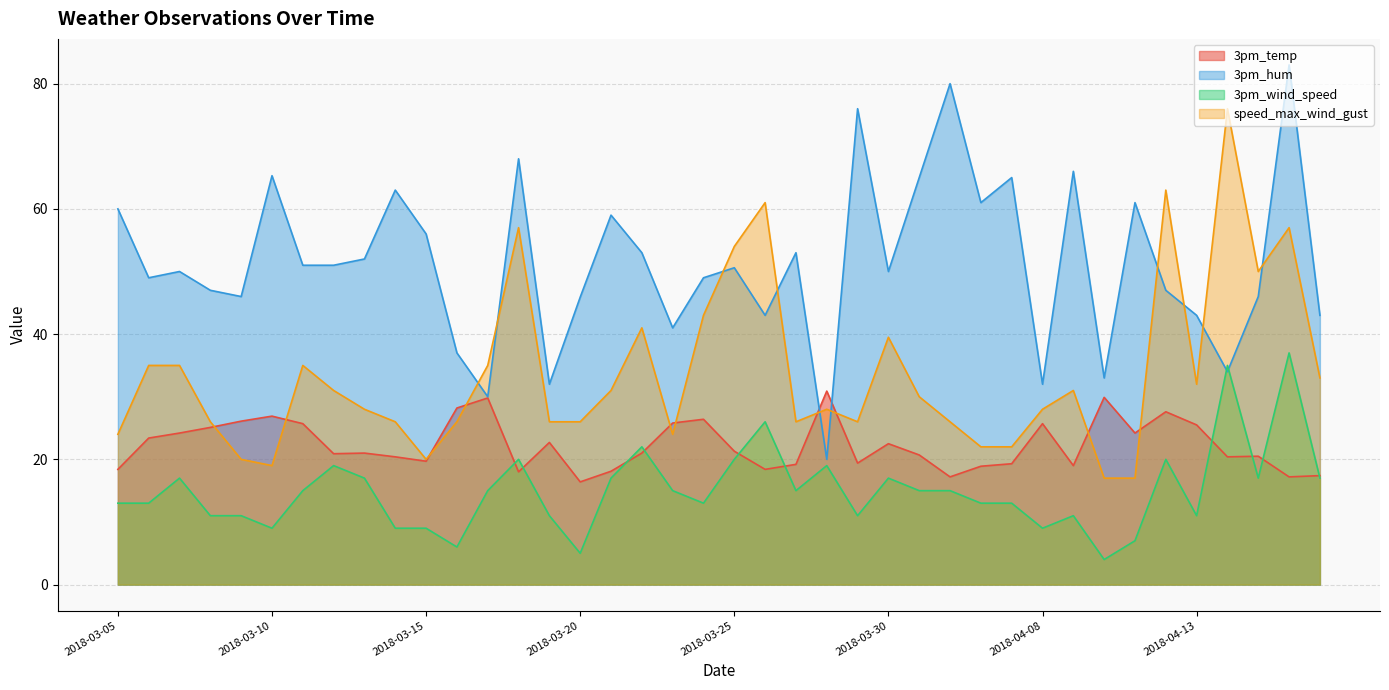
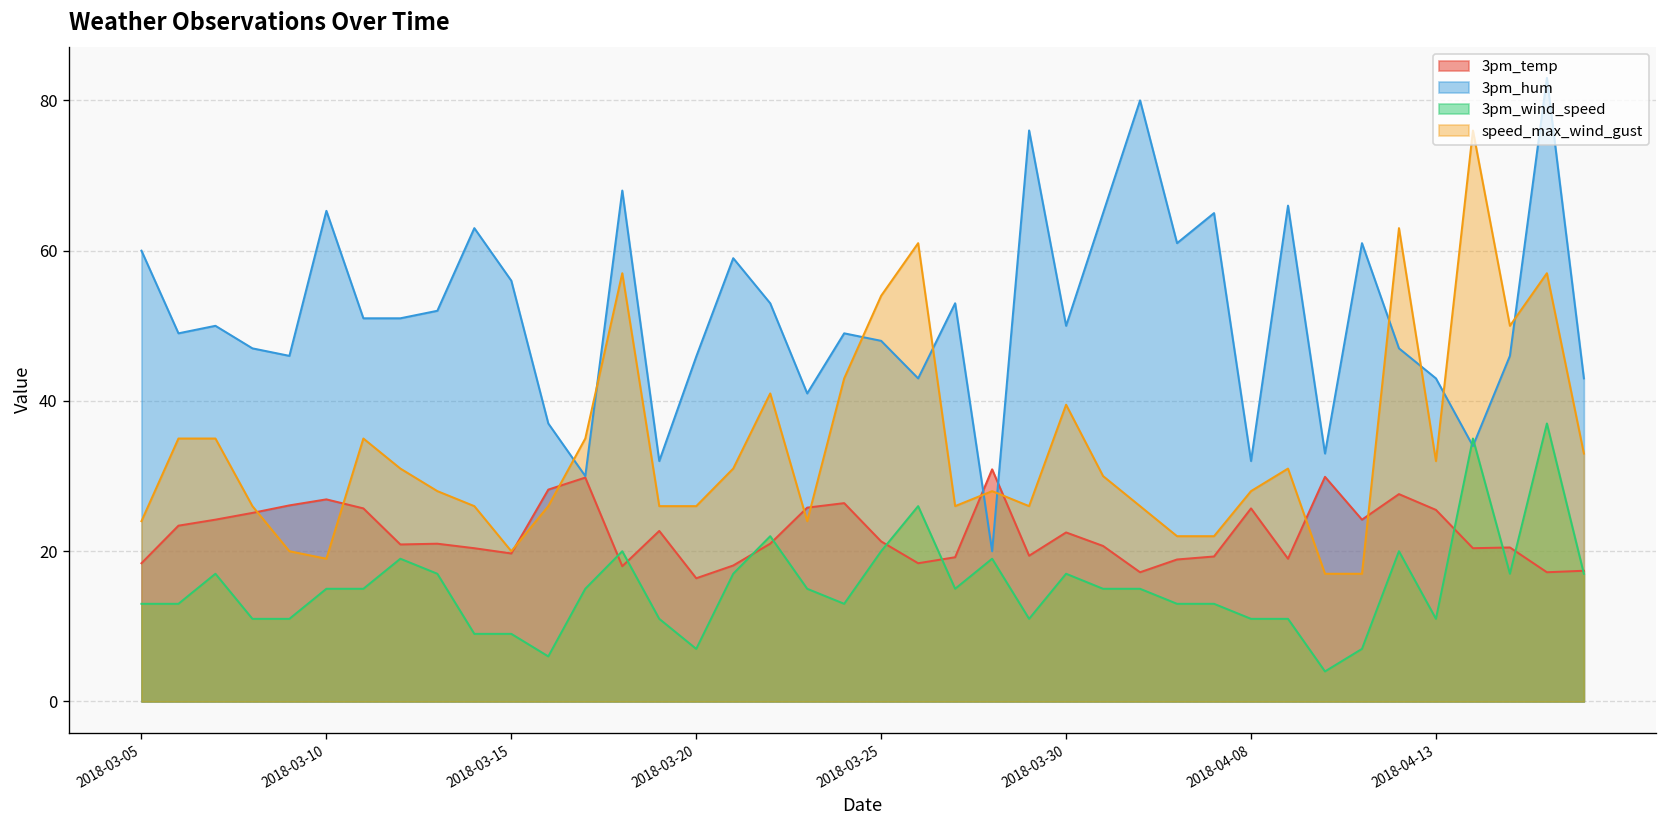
  {
    "3pm_temp": {
      "2018-03-05": 18,
      "2018-03-10": 27,
      "2018-03-20": 16,
      "2018-03-25": 21,
      "2018-03-30": 23,
      "2018-04-08": 26,
      "2018-04-13": 26
    },
    "3pm_hum": {
      "2018-03-05": 60,
      "2018-03-10": 65,
      "2018-03-15": 56,
      "2018-03-20": 46,
-     "2018-03-25": 51,
+     "2018-03-25": 48,
      "2018-03-30": 50,
      "2018-04-08": 32,
      "2018-04-13": 43
    },
    "3pm_wind_speed": {
      "2018-03-05": 13,
-     "2018-03-10": 9,
+     "2018-03-10": 15,
      "2018-03-15": 9,
-     "2018-03-20": 5,
+     "2018-03-20": 7,
      "2018-03-25": 20,
      "2018-03-30": 17,
-     "2018-04-08": 9,
+     "2018-04-08": 11,
      "2018-04-13": 11
    },
    "speed_max_wind_gust": {
      "2018-03-05": 24,
      "2018-03-10": 19,
      "2018-03-20": 26,
      "2018-03-25": 54,
      "2018-03-30": 40,
      "2018-04-08": 28,
      "2018-04-13": 32
    }
  }
